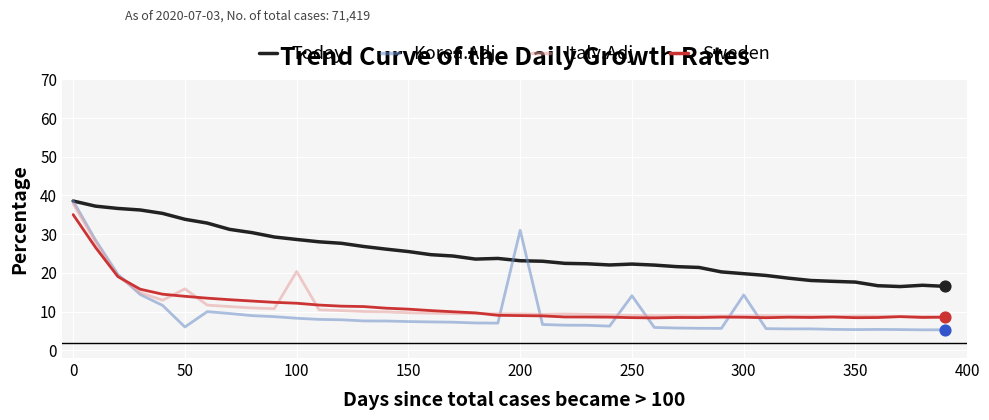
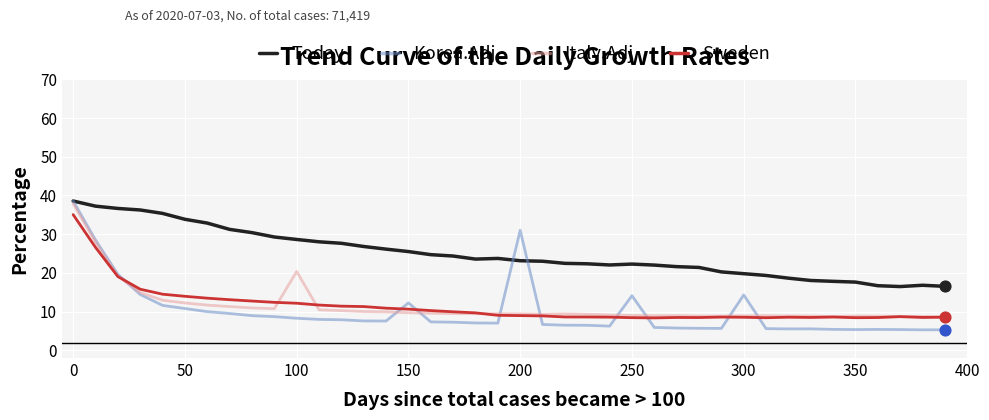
  {
    "Korea.Adj": {
-     "50": 6,
+     "50": 11,
      "100": 8,
-     "150": 7,
+     "150": 12,
      "200": 31,
      "250": 14,
      "300": 14,
      "350": 5
    },
    "Italy.Adj": {
      "0": 38,
-     "50": 16,
+     "50": 12,
      "100": 20,
      "150": 10
    }
  }
